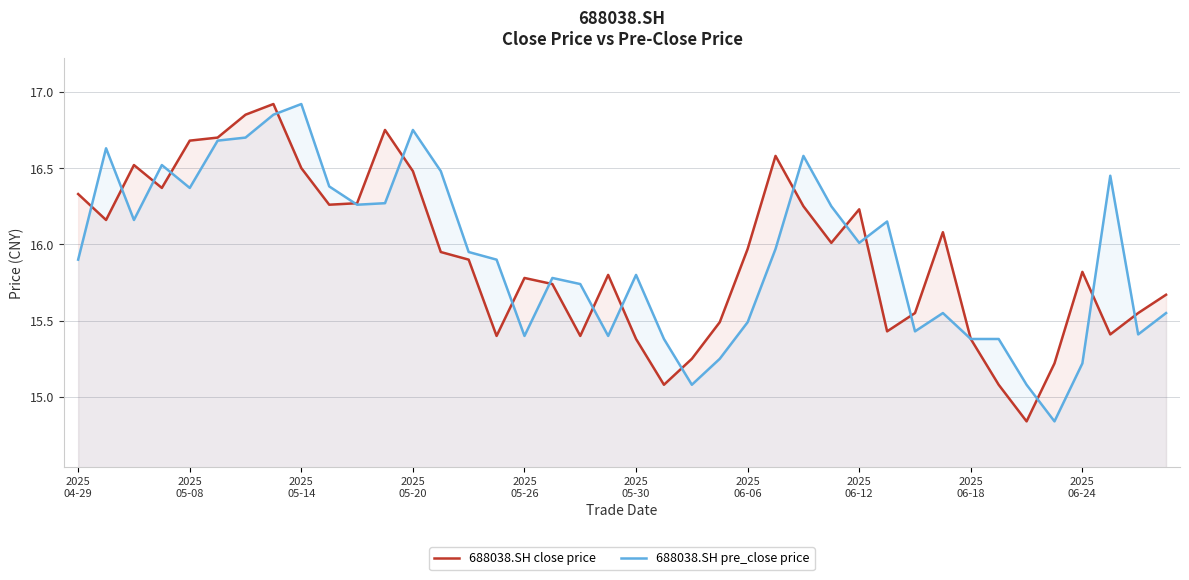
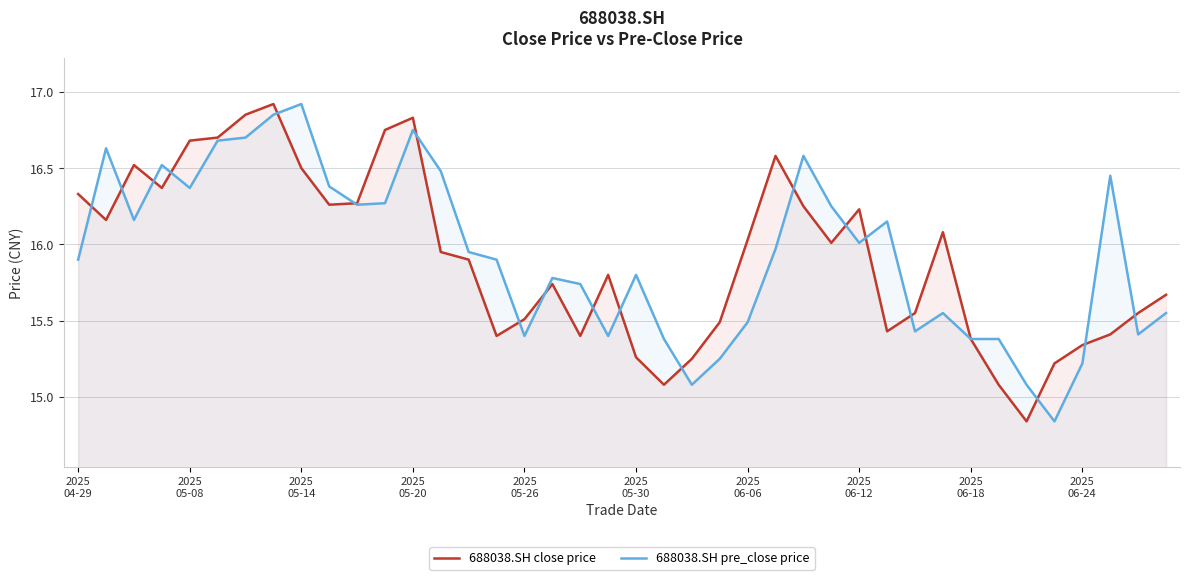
  {
    "688038.SH close price": {
      "2025 04-29": 16.33,
      "2025 05-08": 16.68,
      "2025 05-14": 16.50,
-     "2025 05-20": 16.48,
-     "2025 05-26": 15.78,
-     "2025 05-30": 15.38,
-     "2025 06-06": 15.97,
+     "2025 05-20": 16.83,
+     "2025 05-26": 15.51,
+     "2025 05-30": 15.26,
+     "2025 06-06": 16.03,
      "2025 06-12": 16.23,
-     "2025 06-24": 15.82
+     "2025 06-24": 15.34
    },
    "688038.SH pre_close price": {
      "2025 04-29": 15.90,
      "2025 05-08": 16.37,
      "2025 05-14": 16.92,
      "2025 05-20": 16.75,
      "2025 05-26": 15.40,
      "2025 05-30": 15.80,
      "2025 06-06": 15.49,
      "2025 06-12": 16.01,
      "2025 06-24": 15.22
    }
  }
